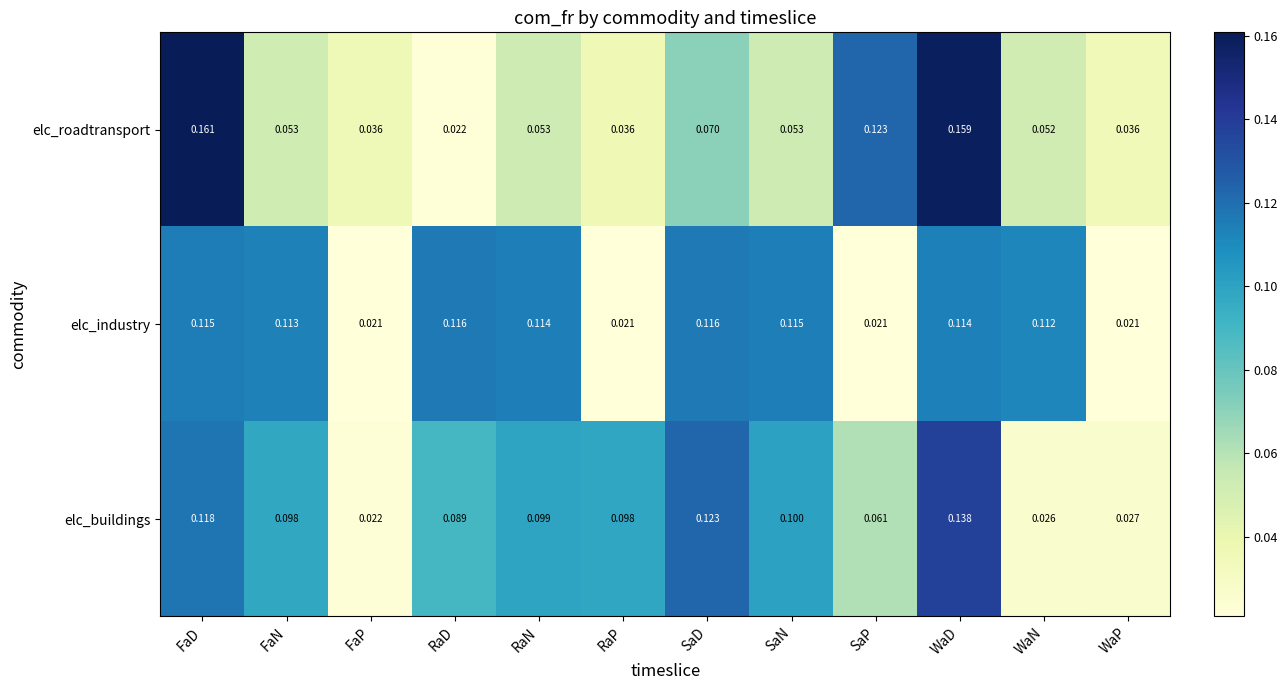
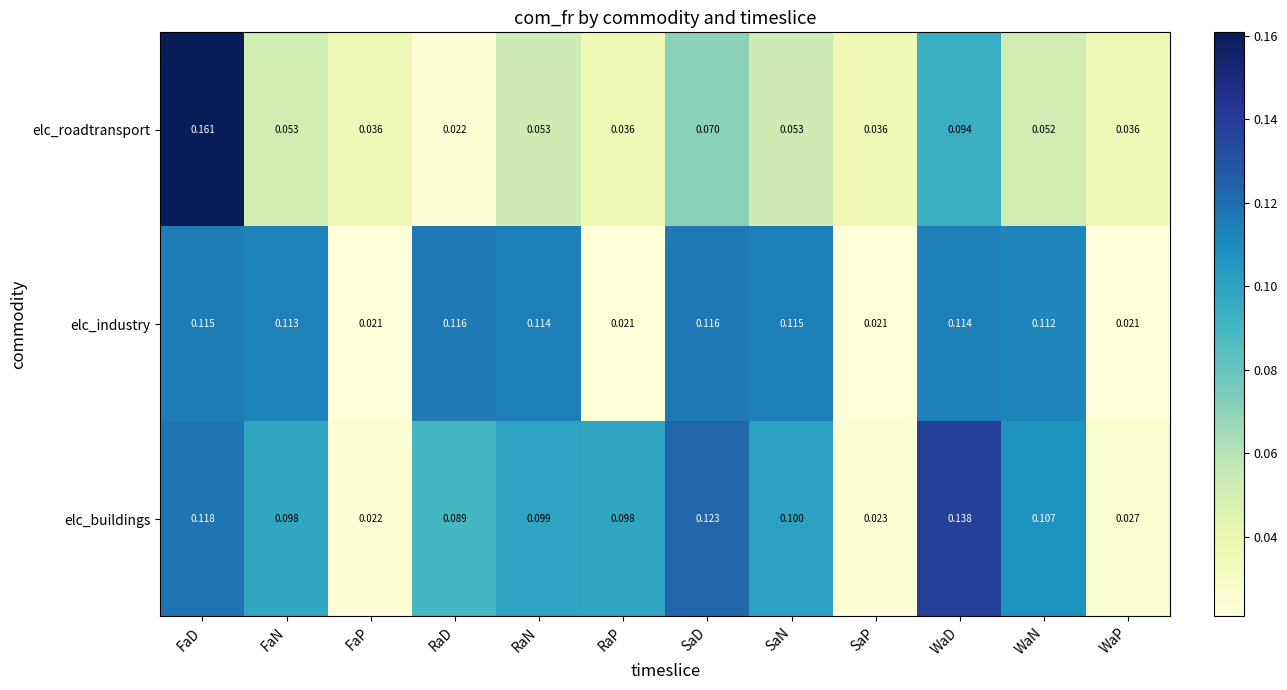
  {
    "elc_roadtransport": {
      "FaD": 0.161,
      "FaN": 0.053,
      "FaP": 0.036,
      "RaD": 0.022,
      "RaN": 0.053,
      "RaP": 0.036,
      "SaD": 0.070,
      "SaN": 0.053,
-     "SaP": 0.123,
-     "WaD": 0.159,
+     "SaP": 0.036,
+     "WaD": 0.094,
      "WaN": 0.052,
      "WaP": 0.036
    },
    "elc_industry": {
      "FaD": 0.115,
      "FaN": 0.113,
      "FaP": 0.021,
      "RaD": 0.116,
      "RaN": 0.114,
      "RaP": 0.021,
      "SaD": 0.116,
      "SaN": 0.115,
      "SaP": 0.021,
      "WaD": 0.114,
      "WaN": 0.112,
      "WaP": 0.021
    },
    "elc_buildings": {
      "FaD": 0.118,
      "FaN": 0.098,
      "FaP": 0.022,
      "RaD": 0.089,
      "RaN": 0.099,
      "RaP": 0.098,
      "SaD": 0.123,
      "SaN": 0.100,
-     "SaP": 0.061,
+     "SaP": 0.023,
      "WaD": 0.138,
-     "WaN": 0.026,
+     "WaN": 0.107,
      "WaP": 0.027
    }
  }
